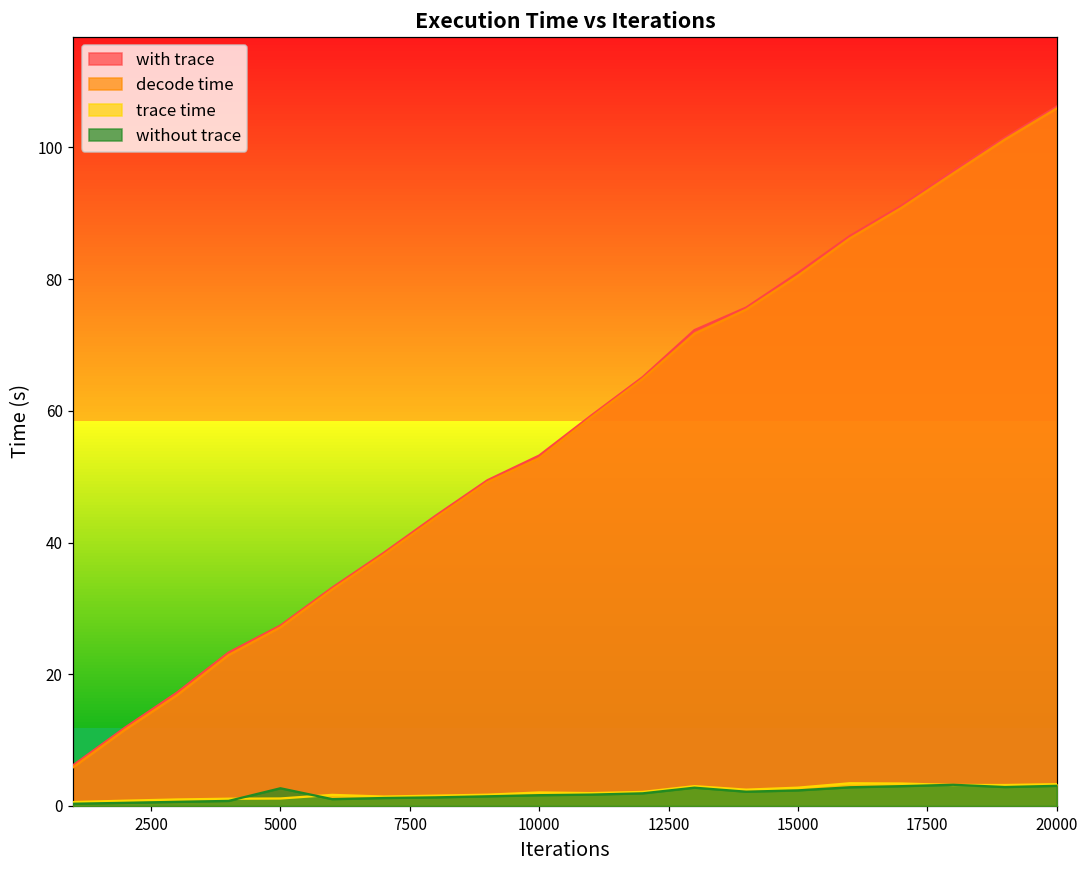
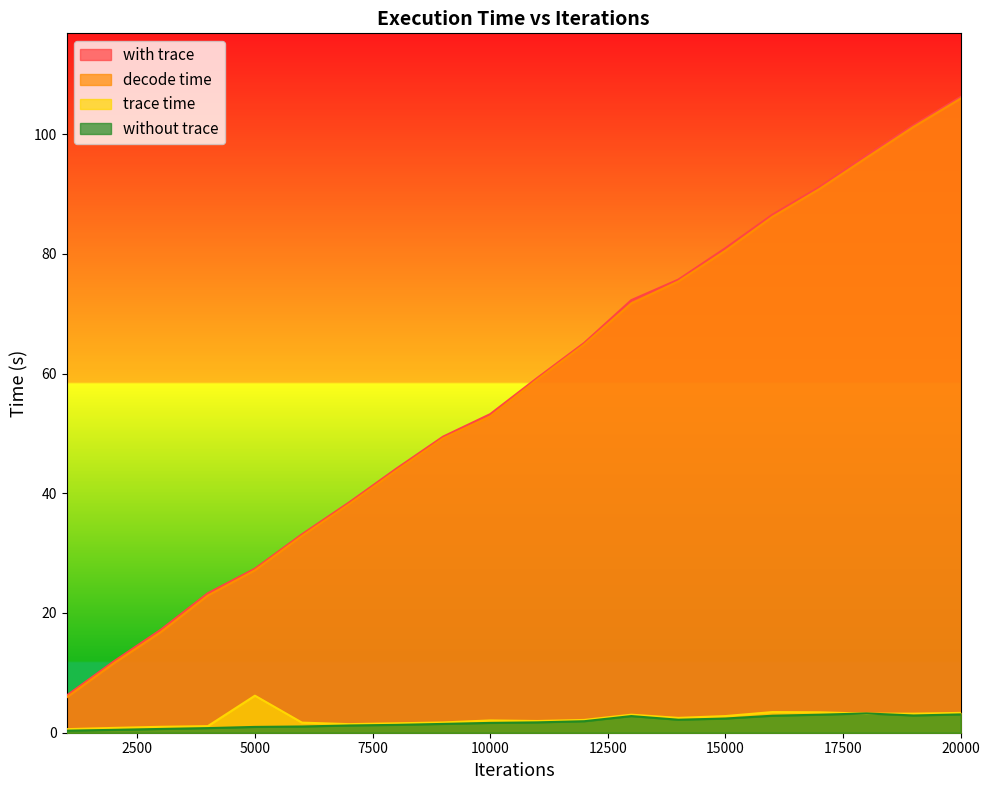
  {
    "trace time": {
-     "5000": 1
+     "5000": 6
    },
    "without trace": {
-     "5000": 3
+     "5000": 1
    }
  }
